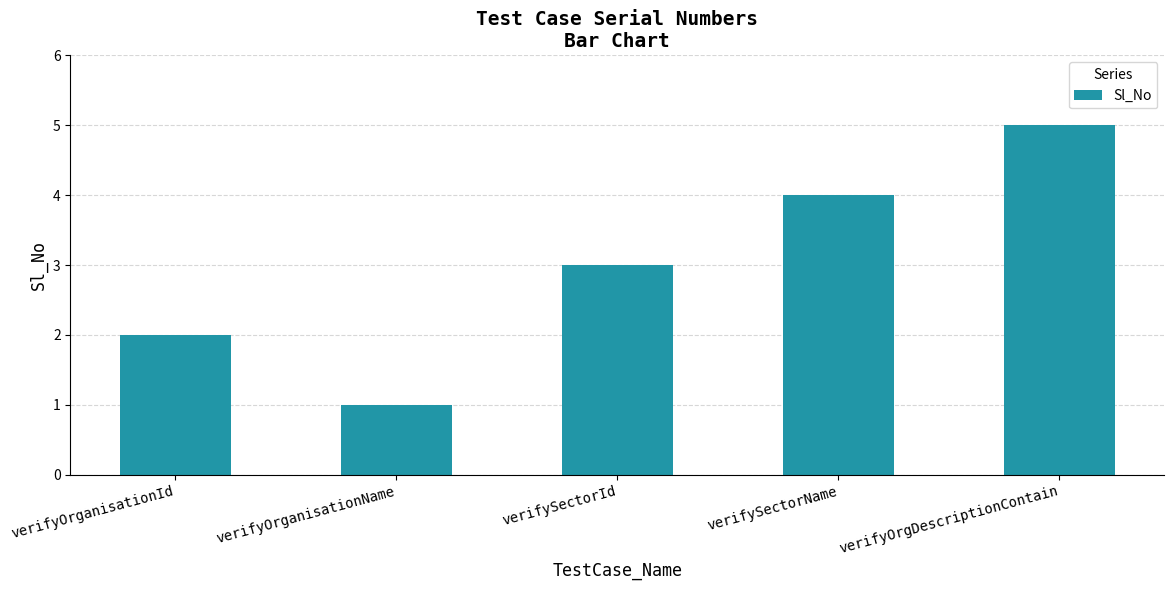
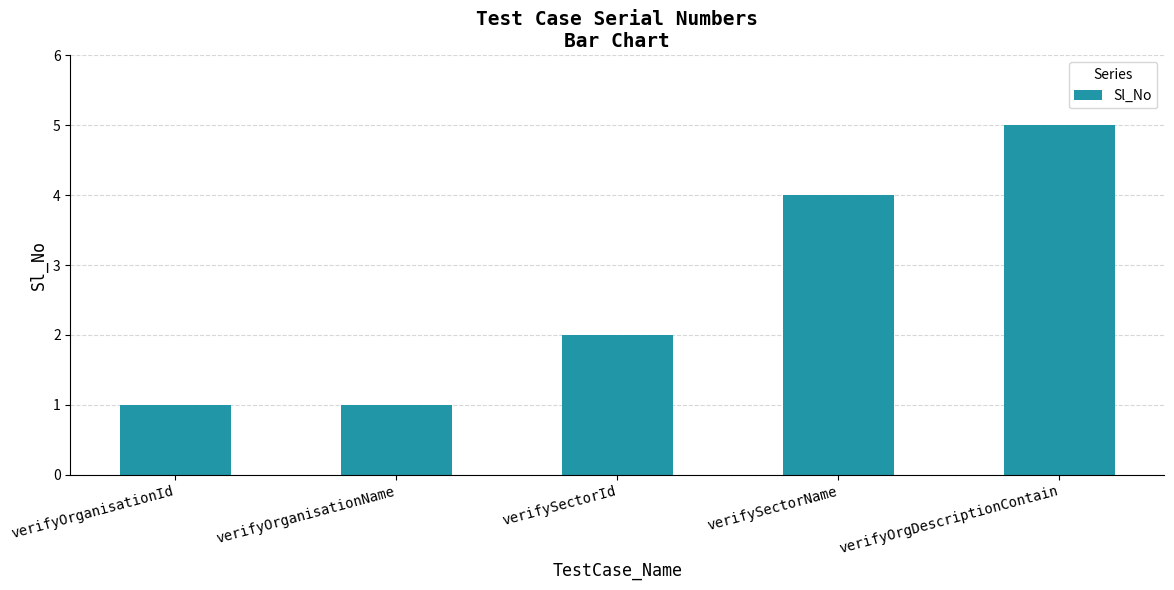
  {
-   "verifyOrganisationId": 2,
+   "verifyOrganisationId": 1,
    "verifyOrganisationName": 1,
-   "verifySectorId": 3,
+   "verifySectorId": 2,
    "verifySectorName": 4,
    "verifyOrgDescriptionContain": 5
  }
